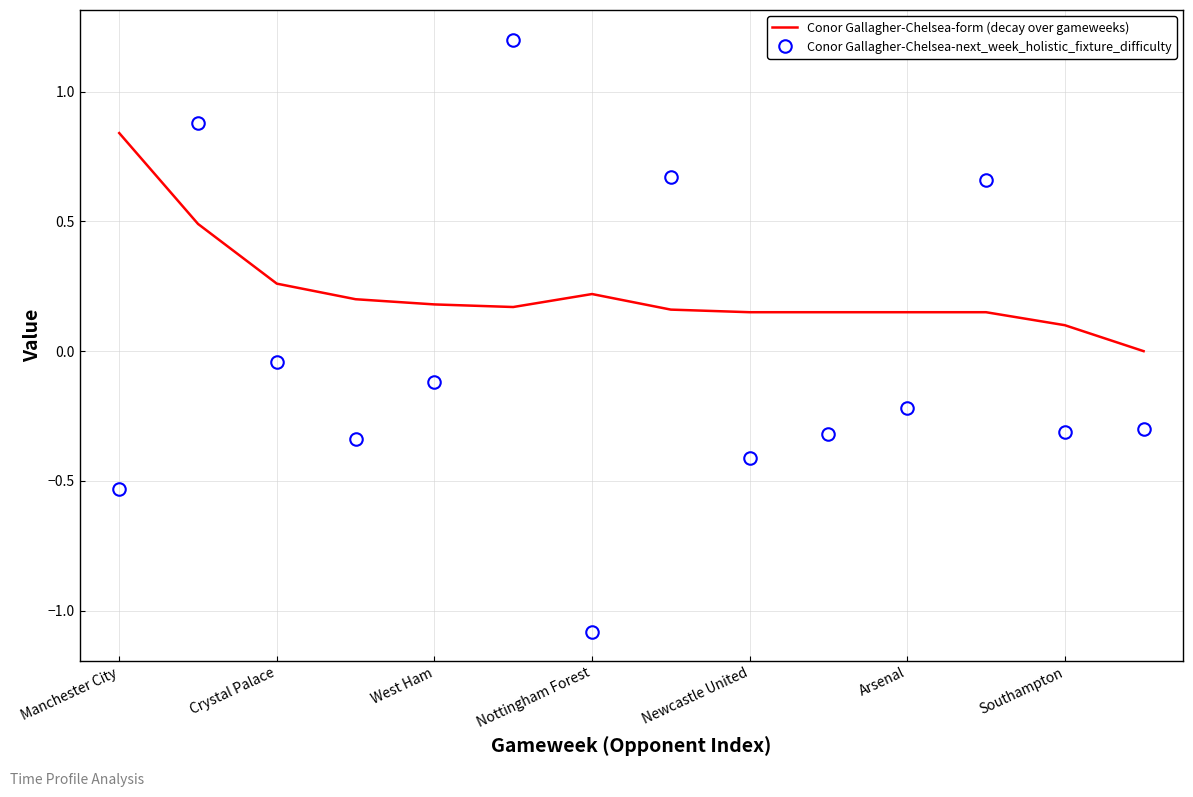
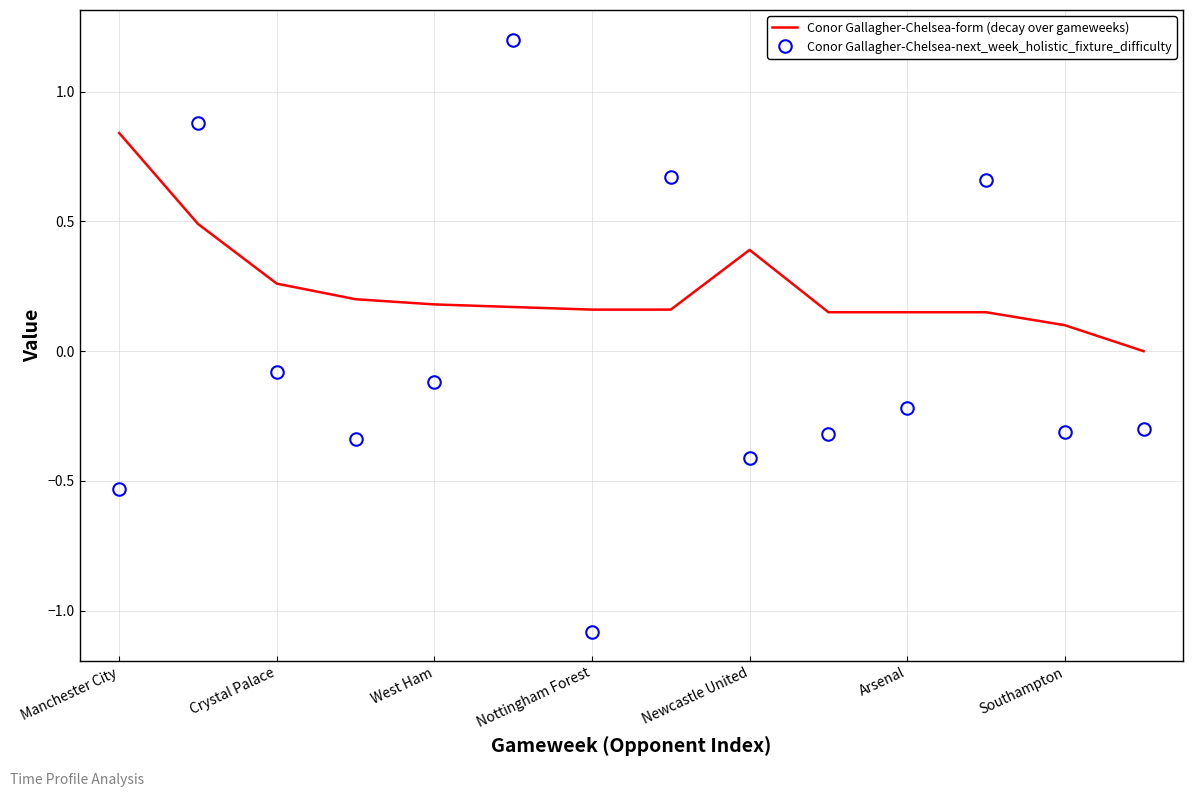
  {
    "Conor Gallagher-Chelsea-form (decay over gameweeks)": {
      "Manchester City": 0.84,
      "Crystal Palace": 0.26,
      "West Ham": 0.18,
-     "Nottingham Forest": 0.22,
-     "Newcastle United": 0.15,
+     "Nottingham Forest": 0.16,
+     "Newcastle United": 0.39,
      "Arsenal": 0.15,
      "Southampton": 0.10
    },
    "Conor Gallagher-Chelsea-next_week_holistic_fixture_difficulty": {
      "Manchester City": -0.53,
-     "Crystal Palace": -0.04,
+     "Crystal Palace": -0.08,
      "West Ham": -0.12,
      "Nottingham Forest": -1.08,
      "Newcastle United": -0.41,
      "Arsenal": -0.22,
      "Southampton": -0.31
    }
  }
